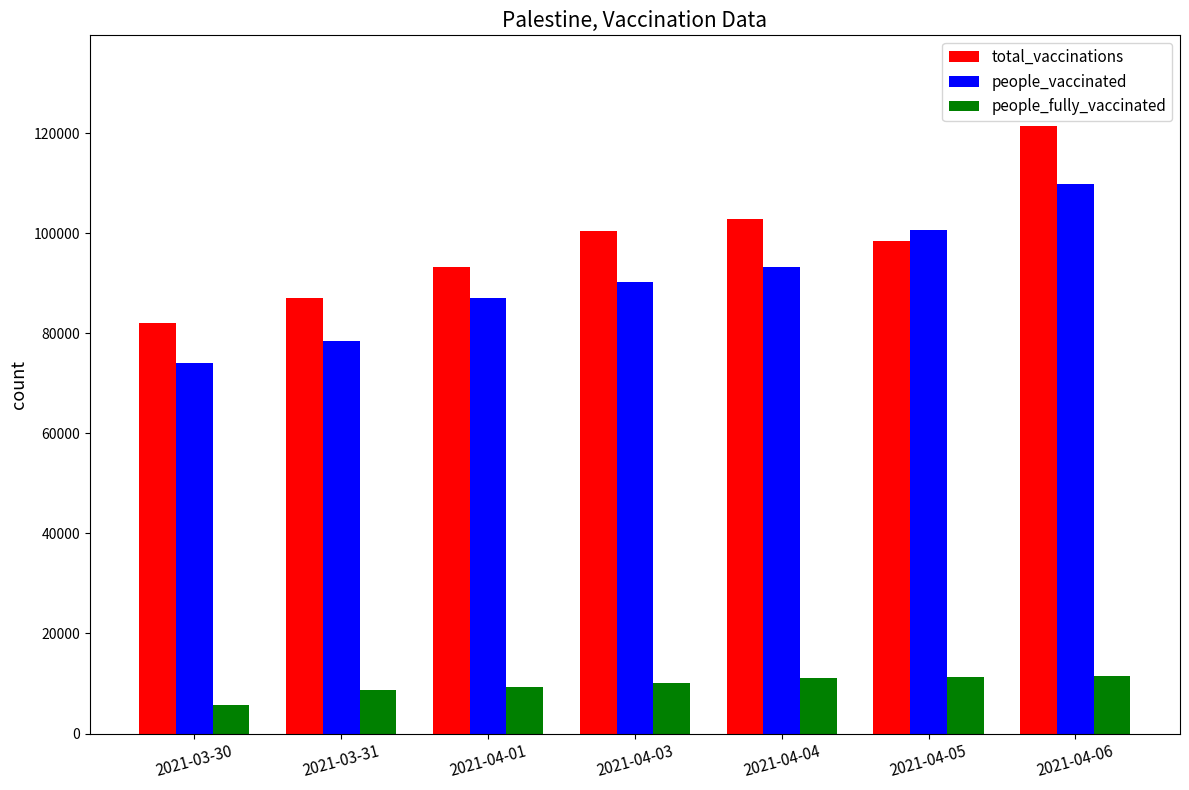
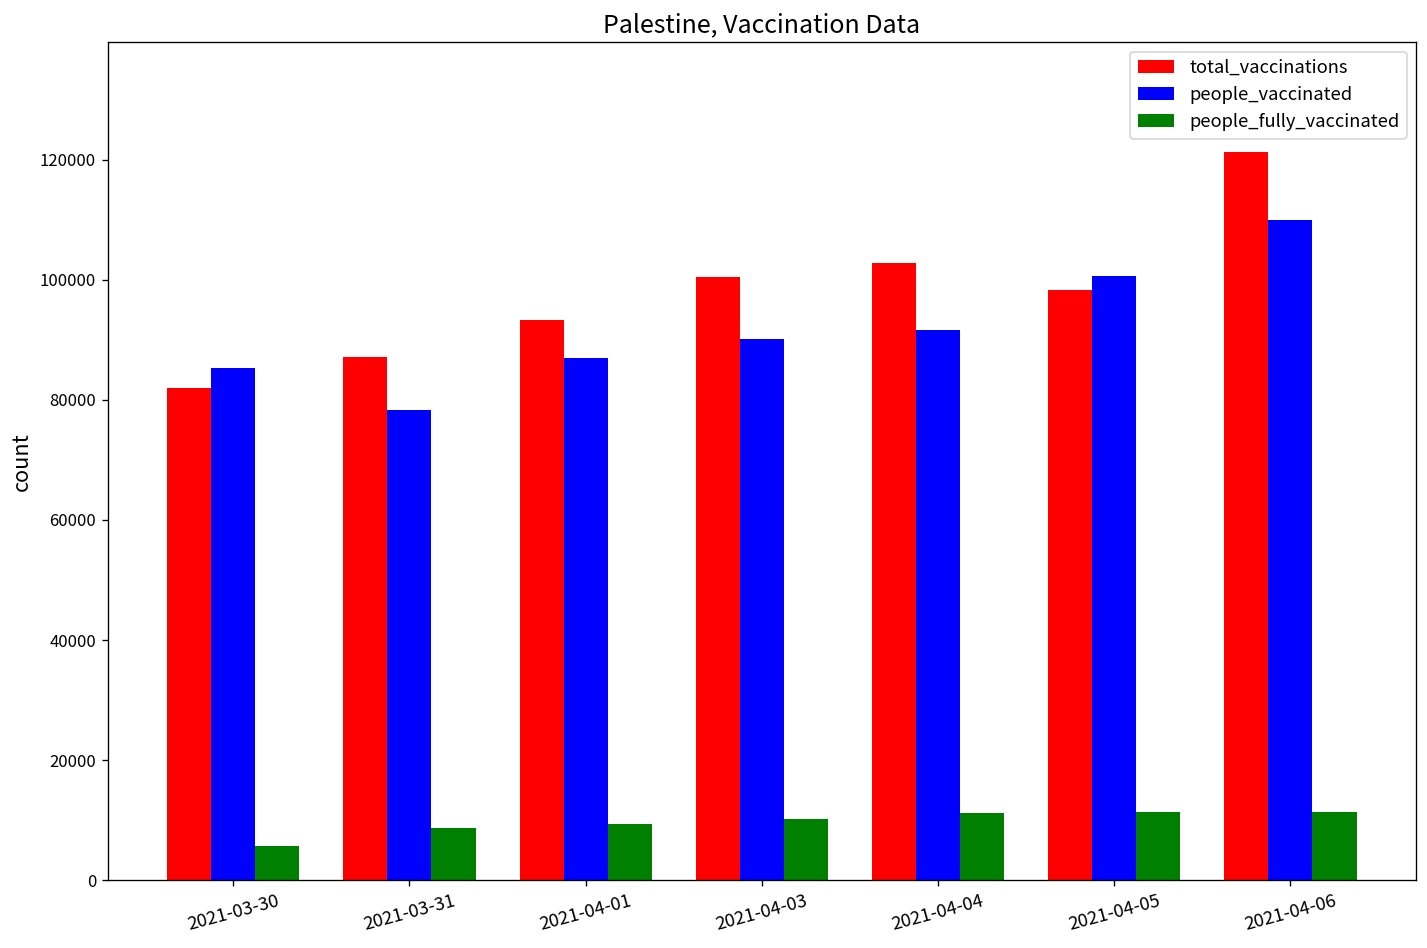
  {
    "total_vaccinations": {
      "2021-03-30": 82000,
      "2021-03-31": 87000,
      "2021-04-01": 93000,
      "2021-04-03": 100000,
      "2021-04-04": 103000,
      "2021-04-05": 98000,
      "2021-04-06": 121000
    },
    "people_vaccinated": {
-     "2021-03-30": 74000,
+     "2021-03-30": 85000,
      "2021-03-31": 78000,
      "2021-04-01": 87000,
      "2021-04-03": 90000,
-     "2021-04-04": 93000,
+     "2021-04-04": 92000,
      "2021-04-05": 101000,
      "2021-04-06": 110000
    },
    "people_fully_vaccinated": {
      "2021-03-30": 6000,
      "2021-03-31": 9000,
      "2021-04-01": 9000,
      "2021-04-03": 10000,
      "2021-04-04": 11000,
      "2021-04-05": 11000,
      "2021-04-06": 11000
    }
  }
